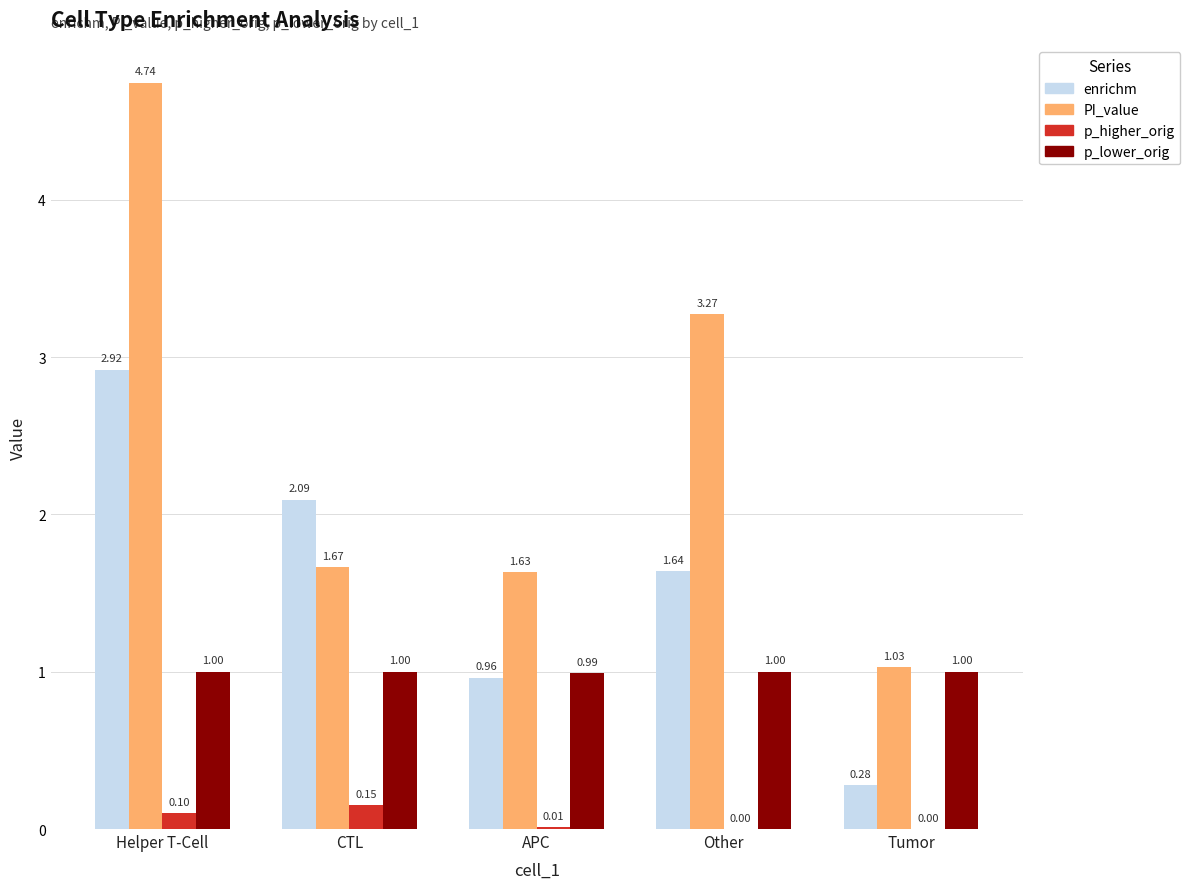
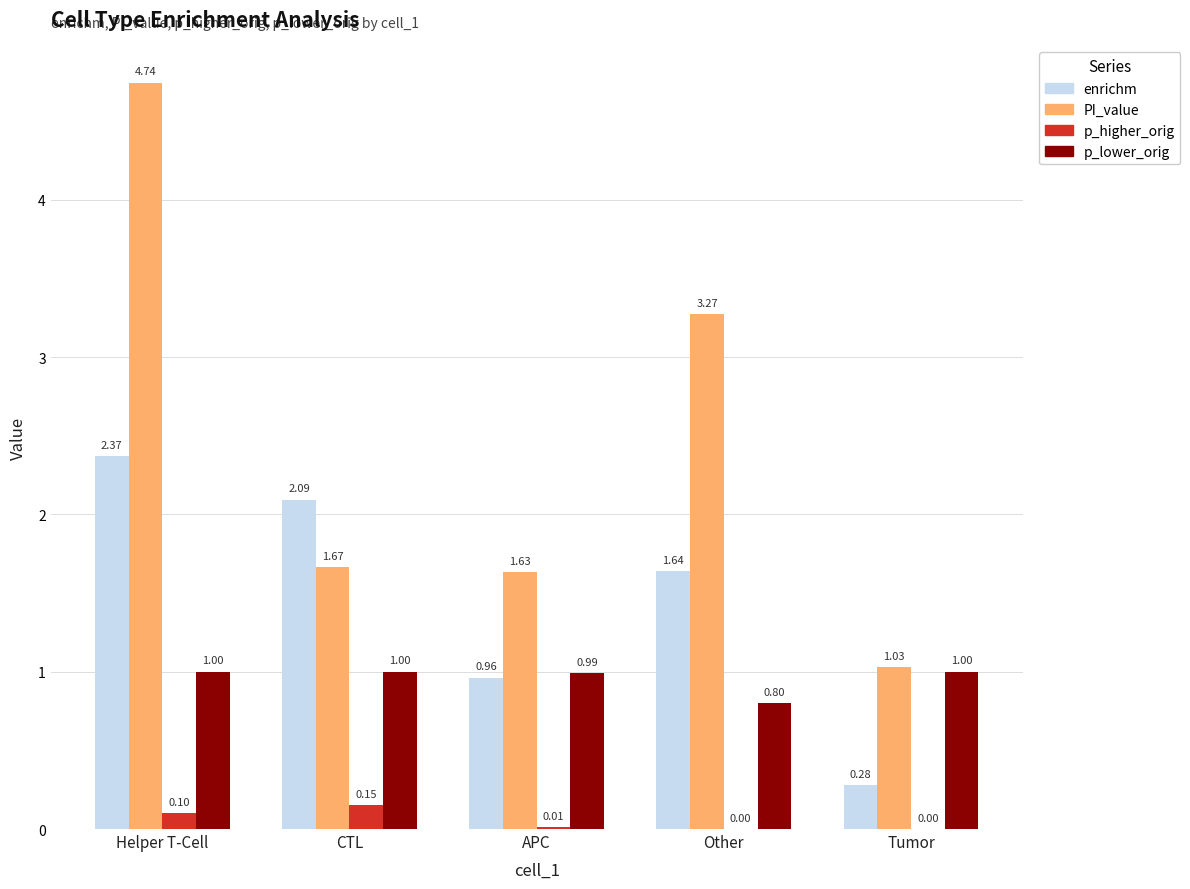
  {
    "enrichm": {
-     "Helper T-Cell": 2.92,
+     "Helper T-Cell": 2.37,
      "CTL": 2.09,
      "APC": 0.96,
      "Other": 1.64,
      "Tumor": 0.28
    },
    "PI_value": {
      "Helper T-Cell": 4.74,
      "CTL": 1.67,
      "APC": 1.63,
      "Other": 3.27,
      "Tumor": 1.03
    },
    "p_higher_orig": {
      "Helper T-Cell": 0.10,
      "CTL": 0.15,
      "APC": 0.01,
      "Other": 0.00,
      "Tumor": 0.00
    },
    "p_lower_orig": {
      "Helper T-Cell": 1.00,
      "CTL": 1.00,
      "APC": 0.99,
-     "Other": 1.00,
+     "Other": 0.80,
      "Tumor": 1.00
    }
  }
